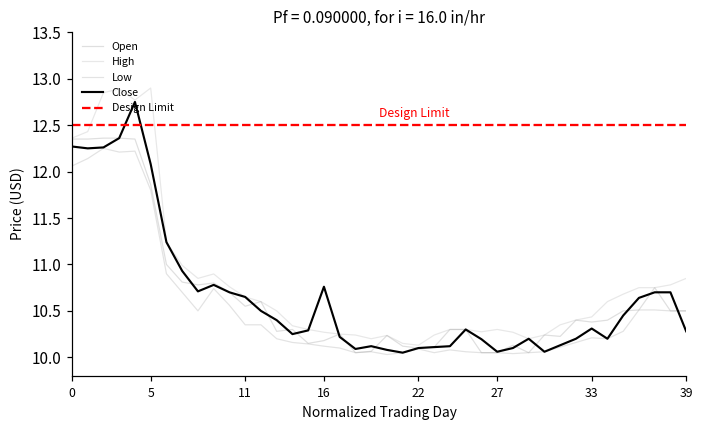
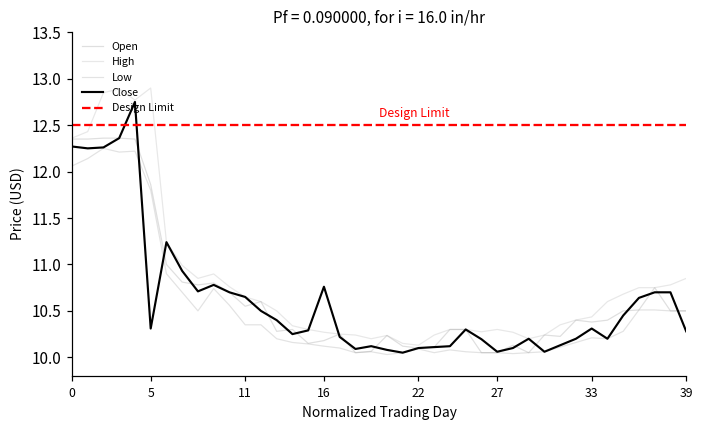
  {
    "Close": {
      "0": 12.3,
-     "5": 12.1,
+     "5": 10.3,
      "16": 10.8,
      "33": 10.3,
      "39": 10.3
    }
  }
